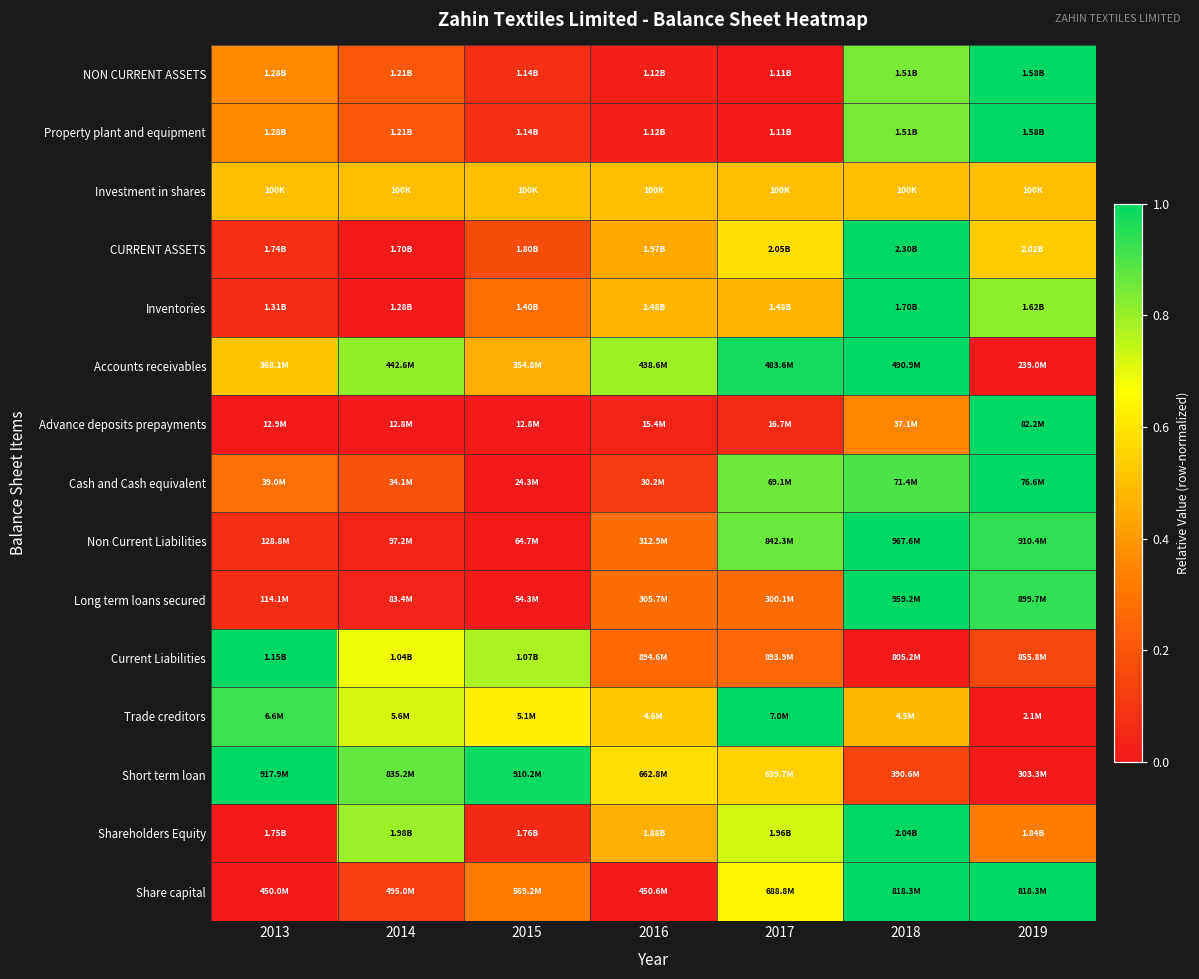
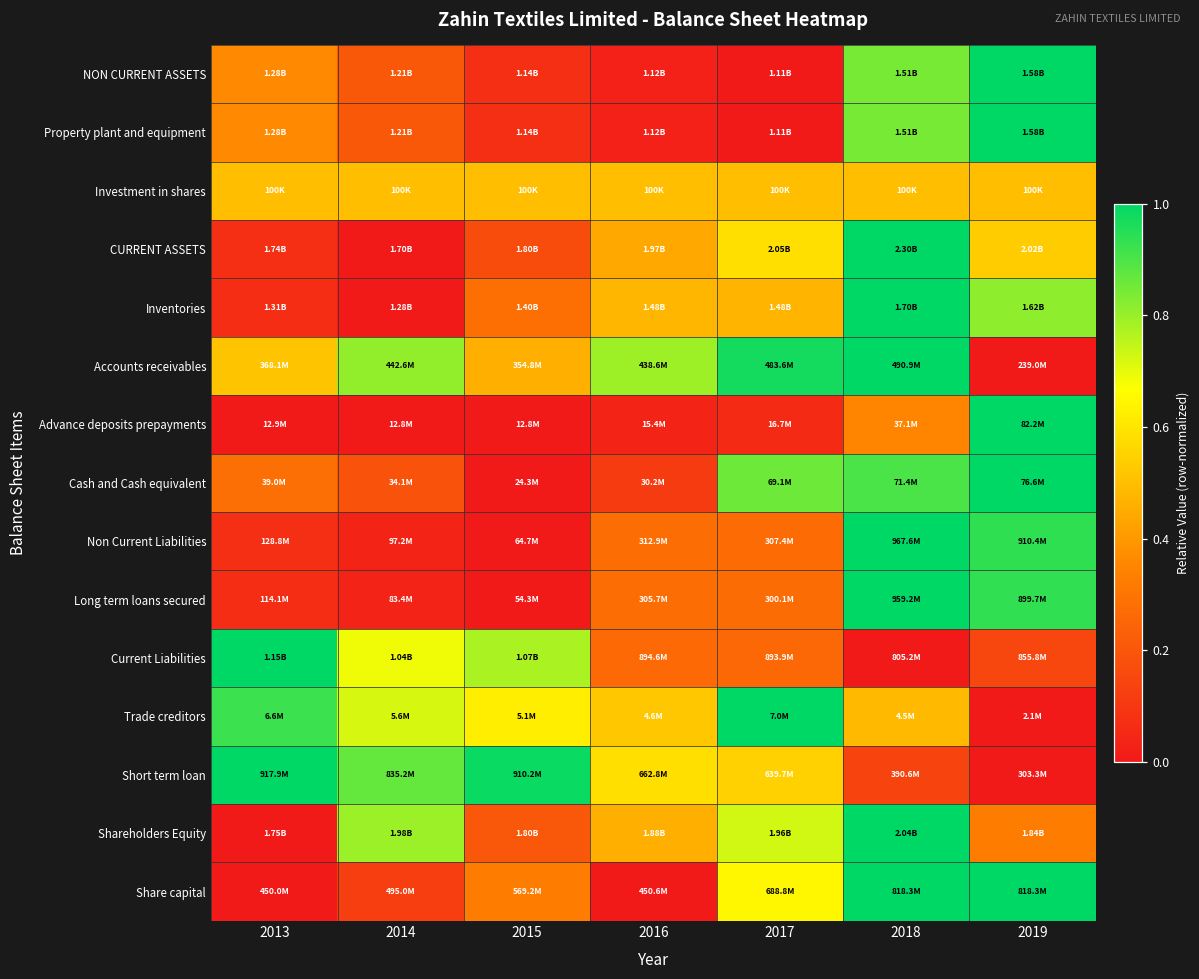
  {
    "NON CURRENT ASSETS": {
      "2013": "1.28B",
      "2014": "1.21B",
      "2015": "1.14B",
      "2016": "1.12B",
      "2017": "1.11B",
      "2018": "1.51B",
      "2019": "1.58B"
    },
    "Property plant and equipment": {
      "2013": "1.28B",
      "2014": "1.21B",
      "2015": "1.14B",
      "2016": "1.12B",
      "2017": "1.11B",
      "2018": "1.51B",
      "2019": "1.58B"
    },
    "Investment in shares": {
      "2013": "100K",
      "2014": "100K",
      "2015": "100K",
      "2016": "100K",
      "2017": "100K",
      "2018": "100K",
      "2019": "100K"
    },
    "CURRENT ASSETS": {
      "2013": "1.74B",
      "2014": "1.70B",
      "2015": "1.80B",
      "2016": "1.97B",
      "2017": "2.05B",
      "2018": "2.30B",
      "2019": "2.02B"
    },
    "Inventories": {
      "2013": "1.31B",
      "2014": "1.28B",
      "2015": "1.40B",
      "2016": "1.48B",
      "2017": "1.48B",
      "2018": "1.70B",
      "2019": "1.62B"
    },
    "Accounts receivables": {
      "2013": "368.1M",
      "2014": "442.6M",
      "2015": "354.8M",
      "2016": "438.6M",
      "2017": "483.6M",
      "2018": "490.9M",
      "2019": "239.0M"
    },
    "Advance deposits prepayments": {
      "2013": "12.9M",
      "2014": "12.8M",
      "2015": "12.8M",
      "2016": "15.4M",
      "2017": "16.7M",
      "2018": "37.1M",
      "2019": "82.2M"
    },
    "Cash and Cash equivalent": {
      "2013": "39.0M",
      "2014": "34.1M",
      "2015": "24.3M",
      "2016": "30.2M",
      "2017": "69.1M",
      "2018": "71.4M",
      "2019": "76.6M"
    },
    "Non Current Liabilities": {
      "2013": "128.8M",
      "2014": "97.2M",
      "2015": "64.7M",
      "2016": "312.9M",
-     "2017": "842.3M",
+     "2017": "307.4M",
      "2018": "967.6M",
      "2019": "910.4M"
    },
    "Long term loans secured": {
      "2013": "114.1M",
      "2014": "83.4M",
      "2015": "54.3M",
      "2016": "305.7M",
      "2017": "300.1M",
      "2018": "959.2M",
      "2019": "899.7M"
    },
    "Current Liabilities": {
      "2013": "1.15B",
      "2014": "1.04B",
      "2015": "1.07B",
      "2016": "894.6M",
      "2017": "893.9M",
      "2018": "805.2M",
      "2019": "855.8M"
    },
    "Trade creditors": {
      "2013": "6.6M",
      "2014": "5.6M",
      "2015": "5.1M",
      "2016": "4.6M",
      "2017": "7.0M",
      "2018": "4.5M",
      "2019": "2.1M"
    },
    "Short term loan": {
      "2013": "917.9M",
      "2014": "835.2M",
      "2015": "910.2M",
      "2016": "662.8M",
      "2017": "639.7M",
      "2018": "390.6M",
      "2019": "303.3M"
    },
    "Shareholders Equity": {
      "2013": "1.75B",
      "2014": "1.98B",
-     "2015": "1.76B",
+     "2015": "1.80B",
      "2016": "1.88B",
      "2017": "1.96B",
      "2018": "2.04B",
      "2019": "1.84B"
    },
    "Share capital": {
      "2013": "450.0M",
      "2014": "495.0M",
      "2015": "569.2M",
      "2016": "450.6M",
      "2017": "688.8M",
      "2018": "818.3M",
      "2019": "818.3M"
    }
  }
